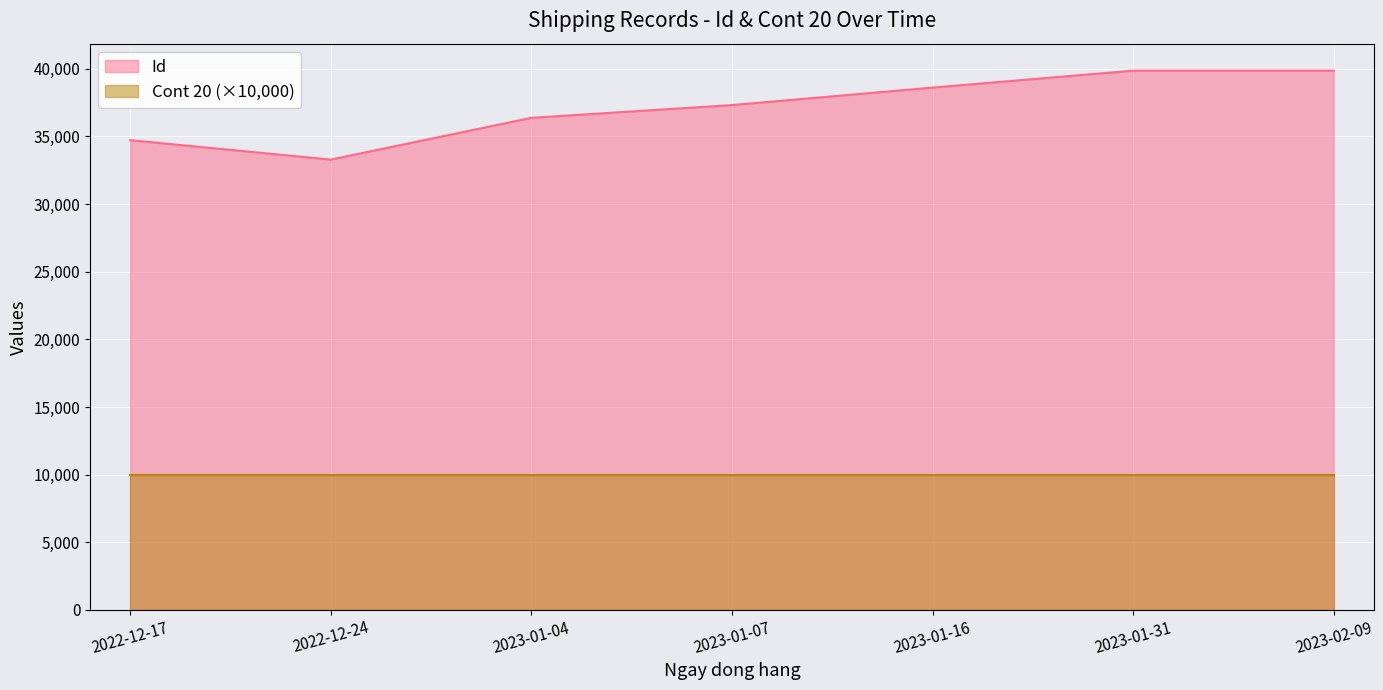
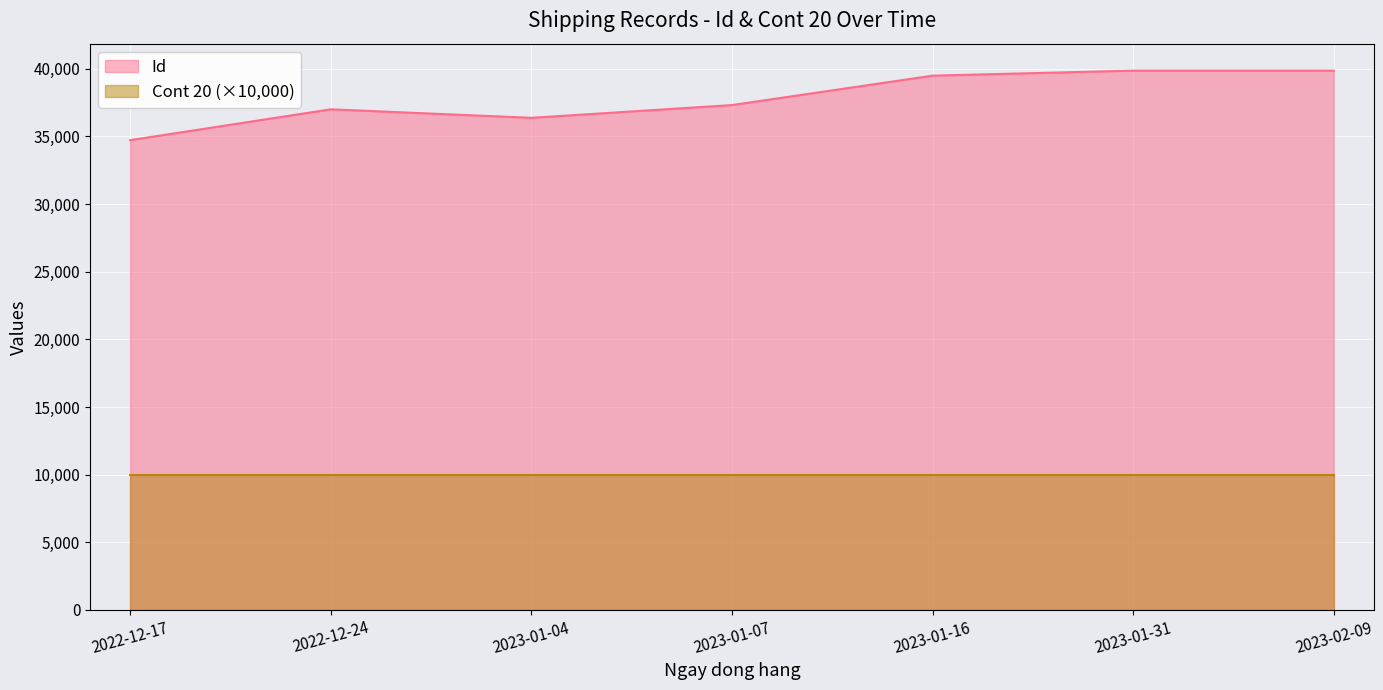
  {
    "Id": {
      "2022-12-17": "34,700",
-     "2022-12-24": "33,300",
+     "2022-12-24": "37,000",
      "2023-01-04": "36,400",
      "2023-01-07": "37,300",
-     "2023-01-16": "38,600",
+     "2023-01-16": "39,500",
      "2023-01-31": "39,900",
      "2023-02-09": "39,900"
    },
    "Cont 20 (×10,000)": {
      "2022-12-17": "10,000",
      "2022-12-24": "10,000",
      "2023-01-04": "10,000",
      "2023-01-07": "10,000",
      "2023-01-16": "10,000",
      "2023-01-31": "10,000",
      "2023-02-09": "10,000"
    }
  }
